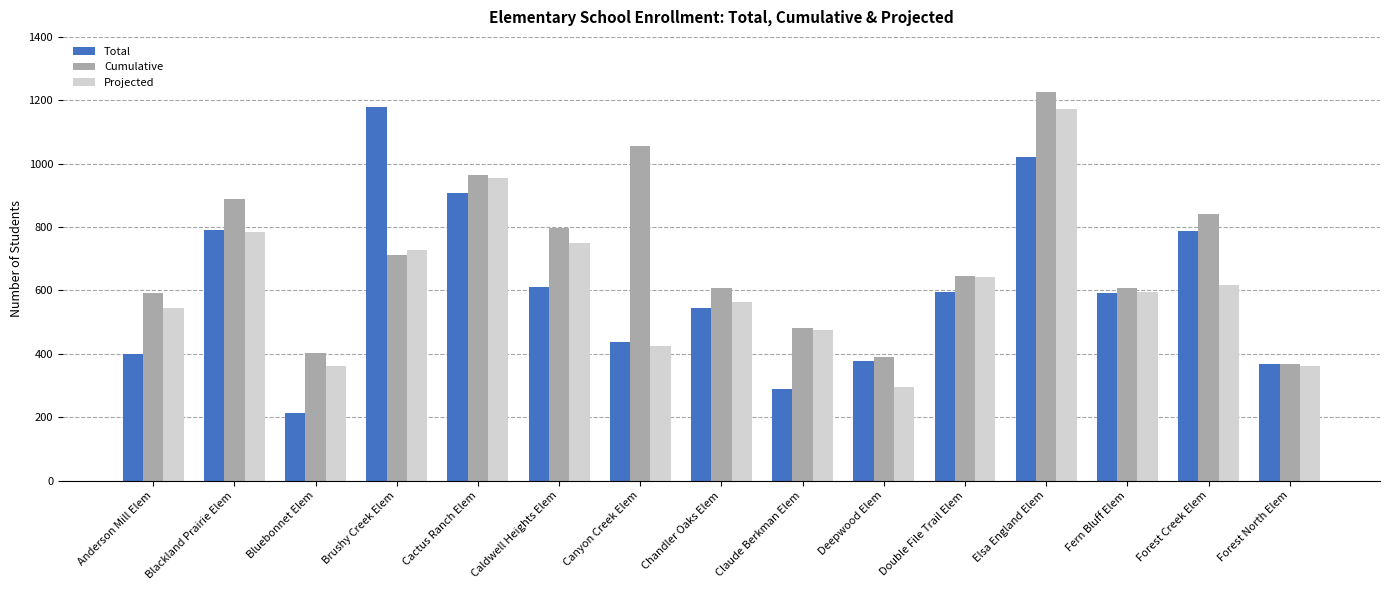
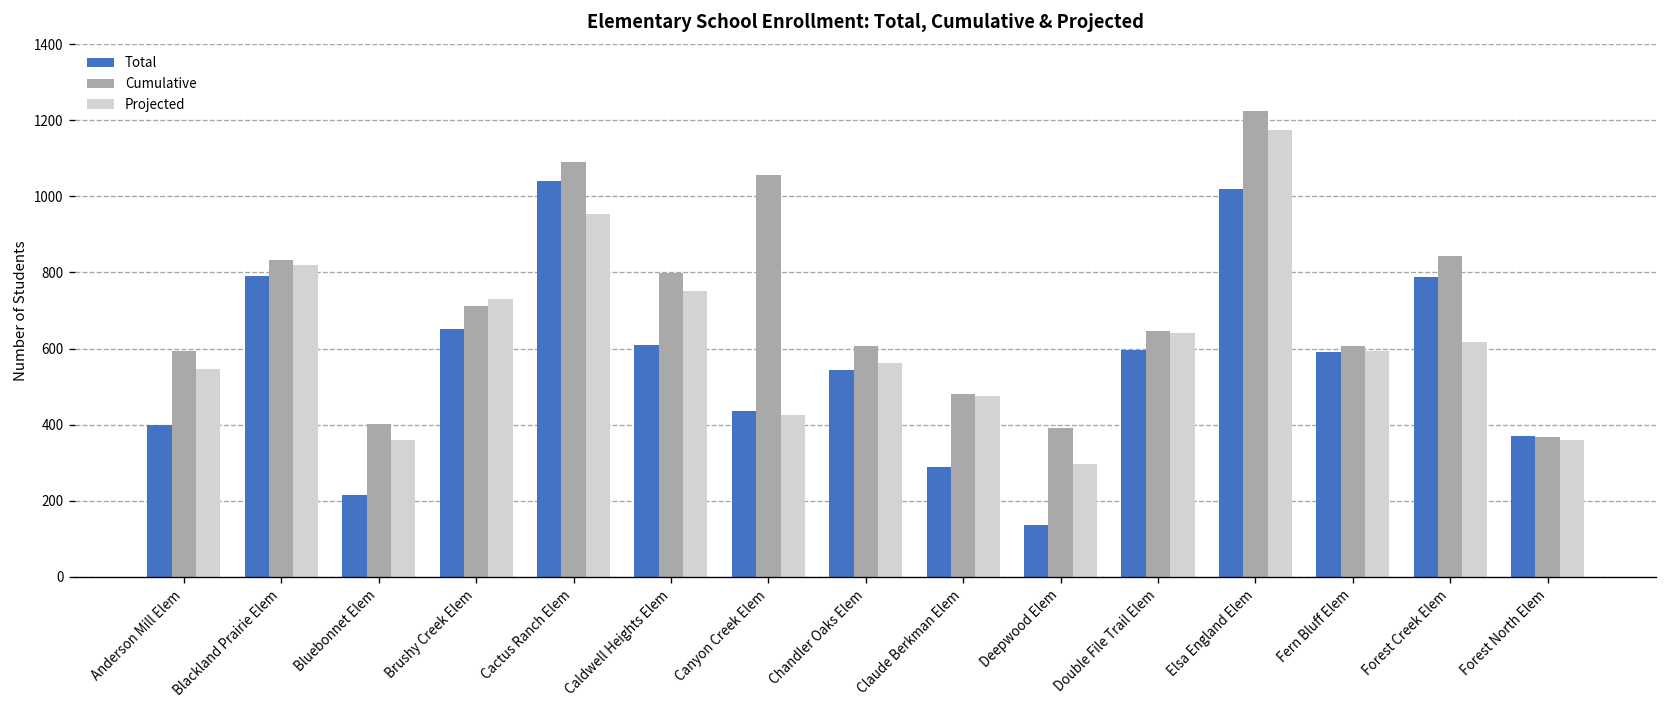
  {
    "Total": {
      "Anderson Mill Elem": 400,
      "Blackland Prairie Elem": 790,
      "Bluebonnet Elem": 210,
-     "Brushy Creek Elem": 1180,
-     "Cactus Ranch Elem": 910,
+     "Brushy Creek Elem": 650,
+     "Cactus Ranch Elem": 1040,
      "Caldwell Heights Elem": 610,
      "Canyon Creek Elem": 440,
      "Chandler Oaks Elem": 540,
      "Claude Berkman Elem": 290,
-     "Deepwood Elem": 380,
+     "Deepwood Elem": 140,
      "Double File Trail Elem": 600,
      "Elsa England Elem": 1020,
      "Fern Bluff Elem": 590,
      "Forest Creek Elem": 790,
      "Forest North Elem": 370
    },
    "Cumulative": {
      "Anderson Mill Elem": 590,
-     "Blackland Prairie Elem": 890,
+     "Blackland Prairie Elem": 830,
      "Bluebonnet Elem": 400,
      "Brushy Creek Elem": 710,
-     "Cactus Ranch Elem": 960,
+     "Cactus Ranch Elem": 1090,
      "Caldwell Heights Elem": 800,
      "Canyon Creek Elem": 1060,
      "Chandler Oaks Elem": 610,
      "Claude Berkman Elem": 480,
      "Deepwood Elem": 390,
      "Double File Trail Elem": 650,
      "Elsa England Elem": 1230,
      "Fern Bluff Elem": 610,
      "Forest Creek Elem": 840,
      "Forest North Elem": 370
    },
    "Projected": {
      "Anderson Mill Elem": 550,
-     "Blackland Prairie Elem": 790,
+     "Blackland Prairie Elem": 820,
      "Bluebonnet Elem": 360,
      "Brushy Creek Elem": 730,
      "Cactus Ranch Elem": 950,
      "Caldwell Heights Elem": 750,
      "Canyon Creek Elem": 430,
      "Chandler Oaks Elem": 560,
      "Claude Berkman Elem": 470,
      "Deepwood Elem": 300,
      "Double File Trail Elem": 640,
      "Elsa England Elem": 1170,
      "Fern Bluff Elem": 590,
      "Forest Creek Elem": 620,
      "Forest North Elem": 360
    }
  }
